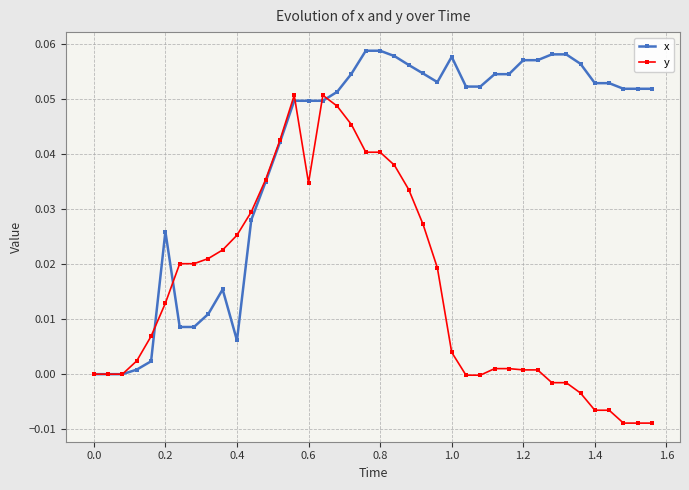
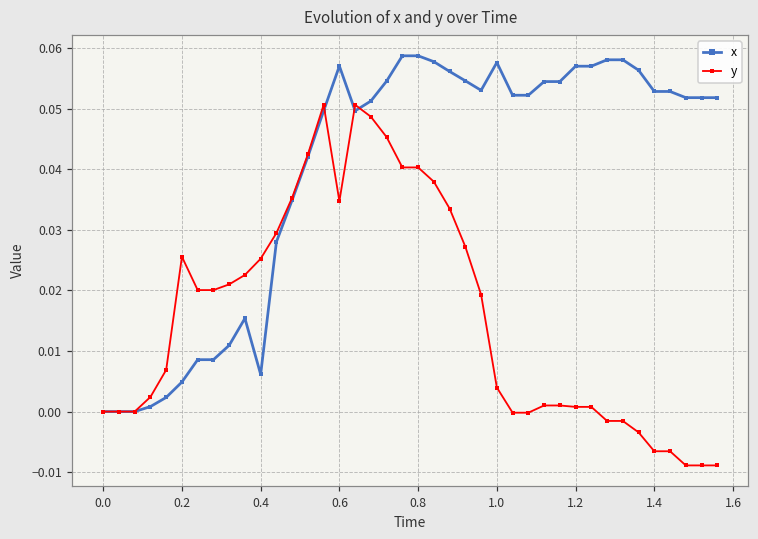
  {
    "x": {
-     "0.2": 0.026,
+     "0.2": 0.005,
      "0.4": 0.006,
-     "0.6": 0.050,
+     "0.6": 0.057,
      "0.8": 0.059,
      "1.0": 0.058,
      "1.2": 0.057,
      "1.4": 0.053
    },
    "y": {
-     "0.2": 0.013,
+     "0.2": 0.026,
      "0.4": 0.025,
      "0.6": 0.035,
      "0.8": 0.040,
      "1.0": 0.004,
      "1.2": 0.001,
      "1.4": -0.007
    }
  }
